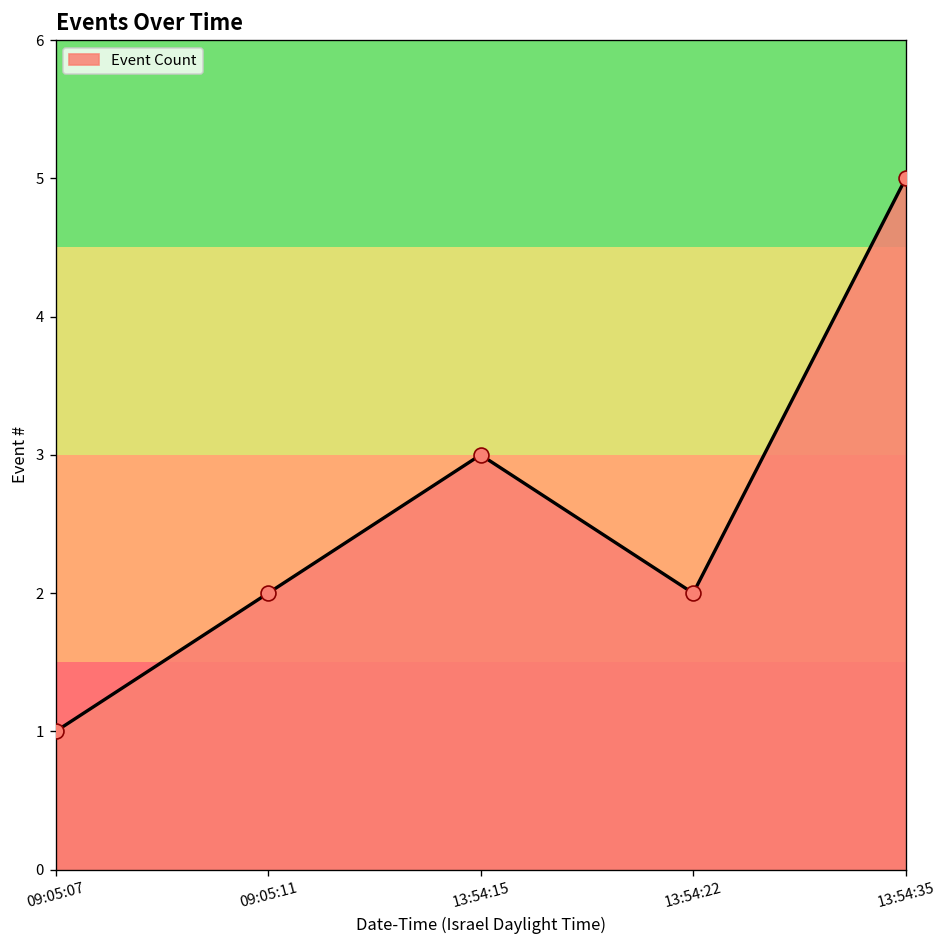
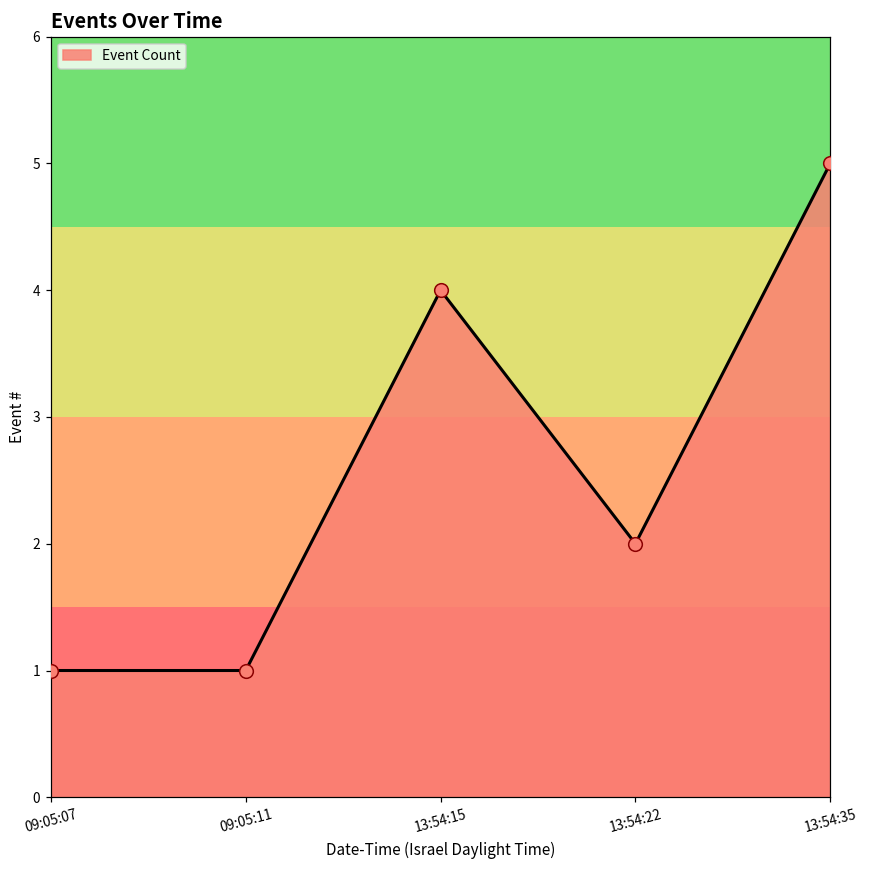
  {
    "09:05:07": 1,
-   "09:05:11": 2,
-   "13:54:15": 3,
+   "09:05:11": 1,
+   "13:54:15": 4,
    "13:54:22": 2,
    "13:54:35": 5
  }
